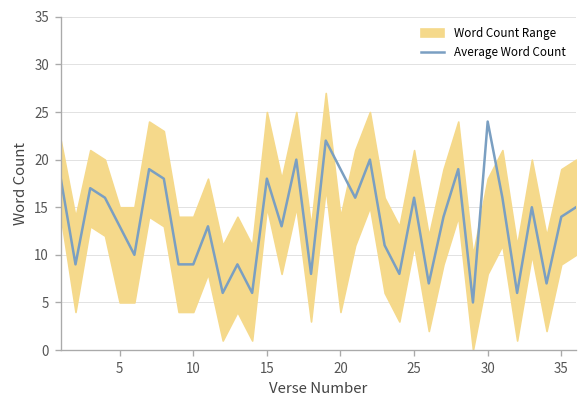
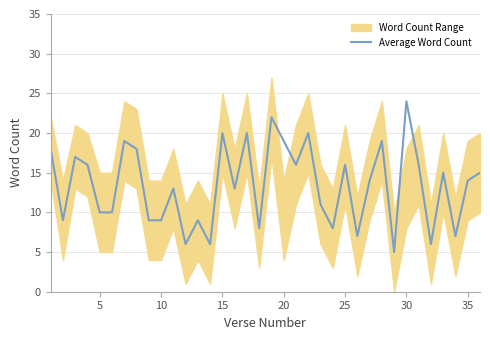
  {
    "Average Word Count": {
-     "5": 13,
+     "5": 10,
      "10": 9,
-     "15": 18,
+     "15": 20,
      "20": 19,
      "25": 16,
      "30": 24,
      "35": 14
    }
  }
